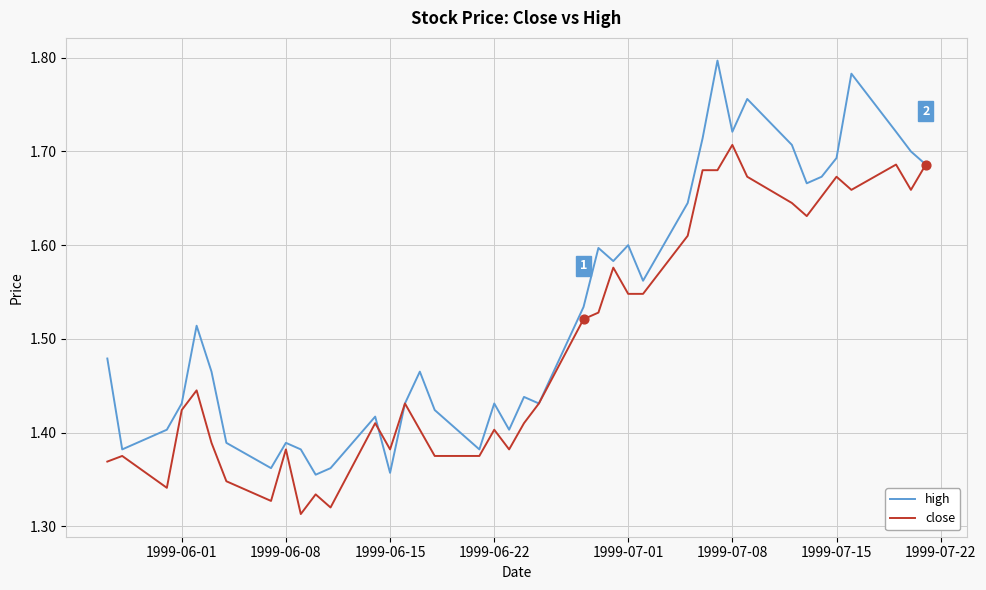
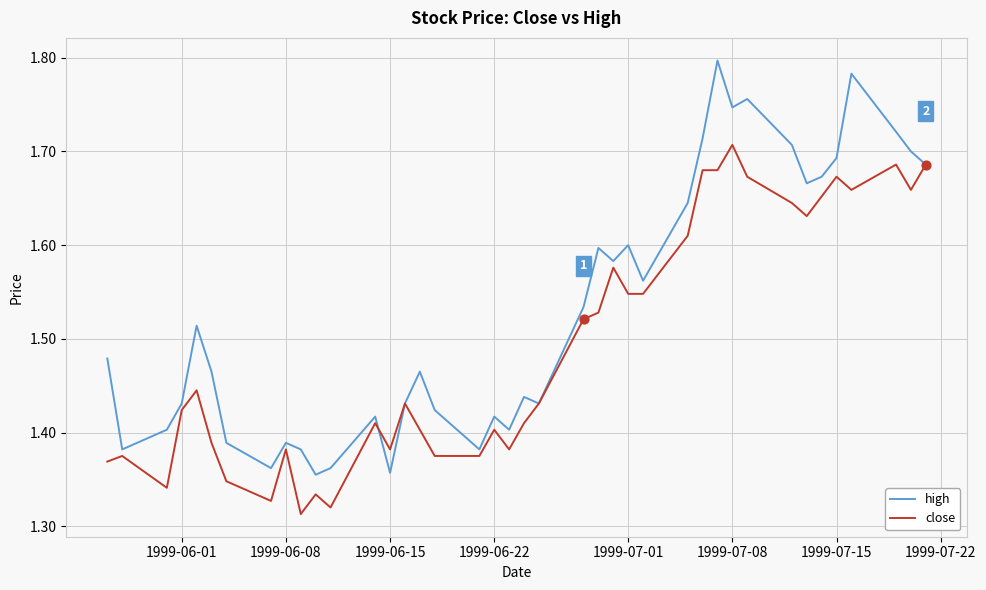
  {
    "high": {
      "1999-06-01": 1.43,
      "1999-06-08": 1.39,
      "1999-06-15": 1.36,
-     "1999-06-22": 1.43,
+     "1999-06-22": 1.42,
      "1999-07-01": 1.60,
-     "1999-07-08": 1.72,
+     "1999-07-08": 1.75,
      "1999-07-15": 1.69
    }
  }
